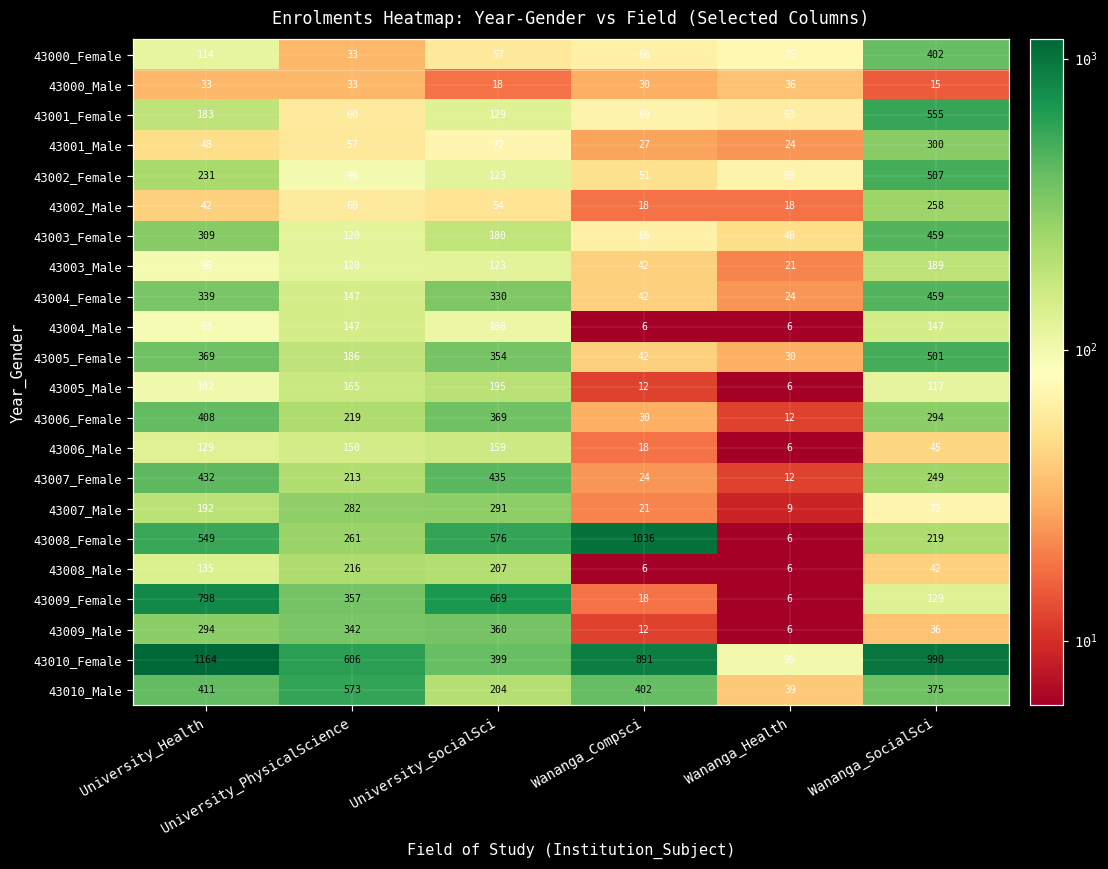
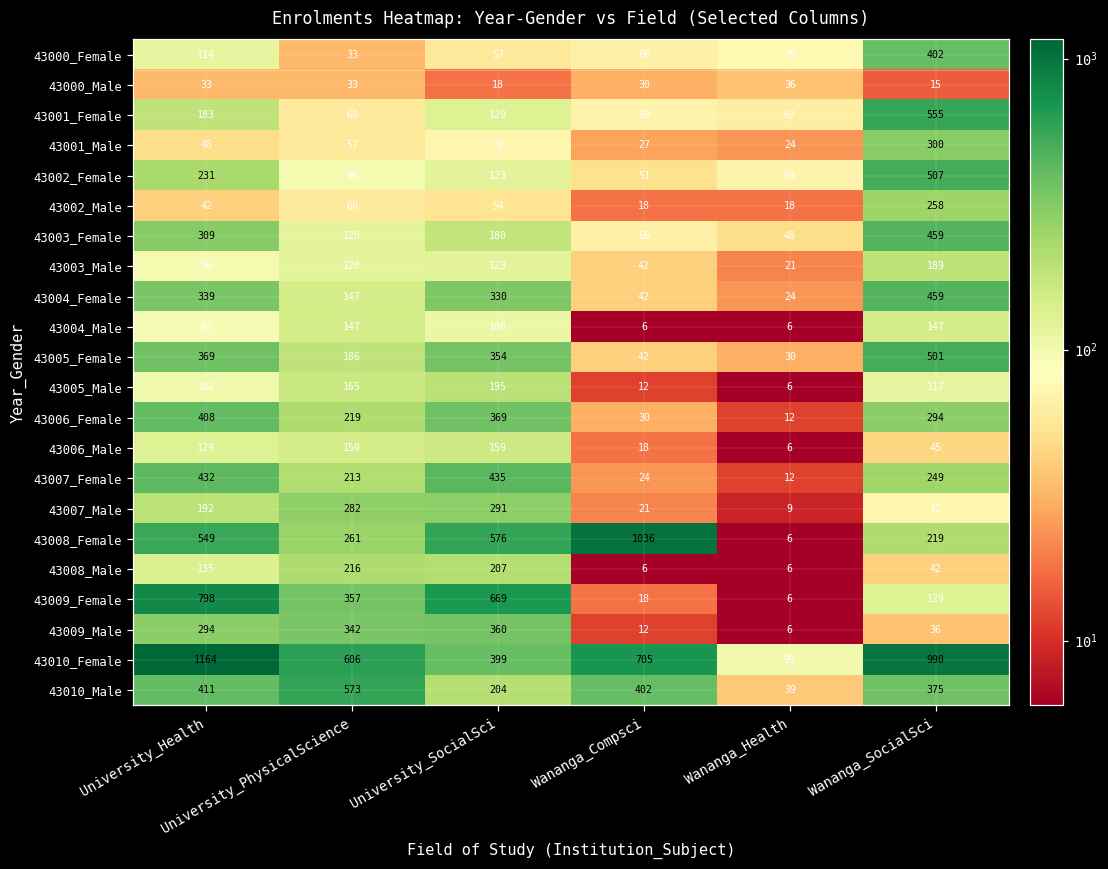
  {
    "43000_Female": {
      "University_Health": 114,
      "University_PhysicalScience": 33,
      "University_SocialSci": 57,
      "Wananga_Compsci": 66,
      "Wananga_Health": 75,
      "Wananga_SocialSci": 402
    },
    "43000_Male": {
      "University_Health": 33,
      "University_PhysicalScience": 33,
      "University_SocialSci": 18,
      "Wananga_Compsci": 30,
      "Wananga_Health": 36,
      "Wananga_SocialSci": 15
    },
    "43001_Female": {
      "University_Health": 183,
      "University_PhysicalScience": 60,
      "University_SocialSci": 129,
      "Wananga_Compsci": 69,
      "Wananga_Health": 63,
      "Wananga_SocialSci": 555
    },
    "43001_Male": {
      "University_Health": 48,
      "University_PhysicalScience": 57,
      "University_SocialSci": 72,
      "Wananga_Compsci": 27,
      "Wananga_Health": 24,
      "Wananga_SocialSci": 300
    },
    "43002_Female": {
      "University_Health": 231,
      "University_PhysicalScience": 96,
      "University_SocialSci": 123,
      "Wananga_Compsci": 51,
      "Wananga_Health": 69,
      "Wananga_SocialSci": 507
    },
    "43002_Male": {
      "University_Health": 42,
      "University_PhysicalScience": 60,
      "University_SocialSci": 54,
      "Wananga_Compsci": 18,
      "Wananga_Health": 18,
      "Wananga_SocialSci": 258
    },
    "43003_Female": {
      "University_Health": 309,
      "University_PhysicalScience": 120,
      "University_SocialSci": 180,
      "Wananga_Compsci": 66,
      "Wananga_Health": 48,
      "Wananga_SocialSci": 459
    },
    "43003_Male": {
      "University_Health": 96,
      "University_PhysicalScience": 120,
      "University_SocialSci": 123,
      "Wananga_Compsci": 42,
      "Wananga_Health": 21,
      "Wananga_SocialSci": 189
    },
    "43004_Female": {
      "University_Health": 339,
      "University_PhysicalScience": 147,
      "University_SocialSci": 330,
      "Wananga_Compsci": 42,
      "Wananga_Health": 24,
      "Wananga_SocialSci": 459
    },
    "43004_Male": {
      "University_Health": 93,
      "University_PhysicalScience": 147,
      "University_SocialSci": 108,
      "Wananga_Compsci": 6,
      "Wananga_Health": 6,
      "Wananga_SocialSci": 147
    },
    "43005_Female": {
      "University_Health": 369,
      "University_PhysicalScience": 186,
      "University_SocialSci": 354,
      "Wananga_Compsci": 42,
      "Wananga_Health": 30,
      "Wananga_SocialSci": 501
    },
    "43005_Male": {
      "University_Health": 102,
      "University_PhysicalScience": 165,
      "University_SocialSci": 195,
      "Wananga_Compsci": 12,
      "Wananga_Health": 6,
      "Wananga_SocialSci": 117
    },
    "43006_Female": {
      "University_Health": 408,
      "University_PhysicalScience": 219,
      "University_SocialSci": 369,
      "Wananga_Compsci": 30,
      "Wananga_Health": 12,
      "Wananga_SocialSci": 294
    },
    "43006_Male": {
      "University_Health": 129,
      "University_PhysicalScience": 150,
      "University_SocialSci": 159,
      "Wananga_Compsci": 18,
      "Wananga_Health": 6,
      "Wananga_SocialSci": 45
    },
    "43007_Female": {
      "University_Health": 432,
      "University_PhysicalScience": 213,
      "University_SocialSci": 435,
      "Wananga_Compsci": 24,
      "Wananga_Health": 12,
      "Wananga_SocialSci": 249
    },
    "43007_Male": {
      "University_Health": 192,
      "University_PhysicalScience": 282,
      "University_SocialSci": 291,
      "Wananga_Compsci": 21,
      "Wananga_Health": 9,
      "Wananga_SocialSci": 72
    },
    "43008_Female": {
      "University_Health": 549,
      "University_PhysicalScience": 261,
      "University_SocialSci": 576,
      "Wananga_Compsci": 1036,
      "Wananga_Health": 6,
      "Wananga_SocialSci": 219
    },
    "43008_Male": {
      "University_Health": 135,
      "University_PhysicalScience": 216,
      "University_SocialSci": 207,
      "Wananga_Compsci": 6,
      "Wananga_Health": 6,
      "Wananga_SocialSci": 42
    },
    "43009_Female": {
      "University_Health": 798,
      "University_PhysicalScience": 357,
      "University_SocialSci": 669,
      "Wananga_Compsci": 18,
      "Wananga_Health": 6,
      "Wananga_SocialSci": 129
    },
    "43009_Male": {
      "University_Health": 294,
      "University_PhysicalScience": 342,
      "University_SocialSci": 360,
      "Wananga_Compsci": 12,
      "Wananga_Health": 6,
      "Wananga_SocialSci": 36
    },
    "43010_Female": {
      "University_Health": 1164,
      "University_PhysicalScience": 606,
      "University_SocialSci": 399,
-     "Wananga_Compsci": 891,
+     "Wananga_Compsci": 705,
      "Wananga_Health": 99,
      "Wananga_SocialSci": 990
    },
    "43010_Male": {
      "University_Health": 411,
      "University_PhysicalScience": 573,
      "University_SocialSci": 204,
      "Wananga_Compsci": 402,
      "Wananga_Health": 39,
      "Wananga_SocialSci": 375
    }
  }
